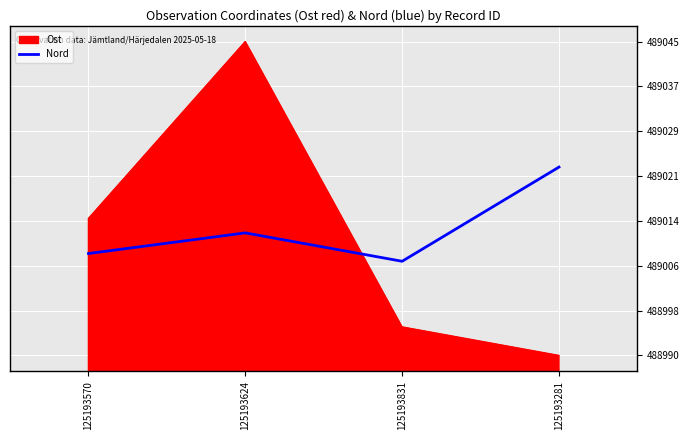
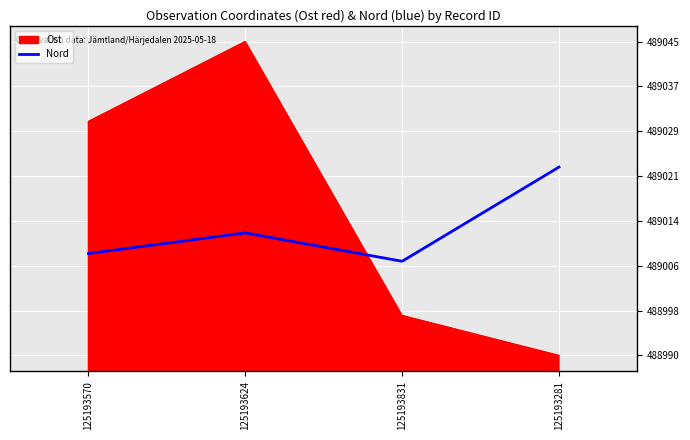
  {
    "Ost": {
-     "125193570": 489014,
+     "125193570": 489031,
      "125193624": 489045,
-     "125193831": 488995,
+     "125193831": 488997,
      "125193281": 488990
    },
    "Nord": {
      "125193570": 489008,
      "125193624": 489011,
      "125193831": 489007,
      "125193281": 489023
    }
  }
